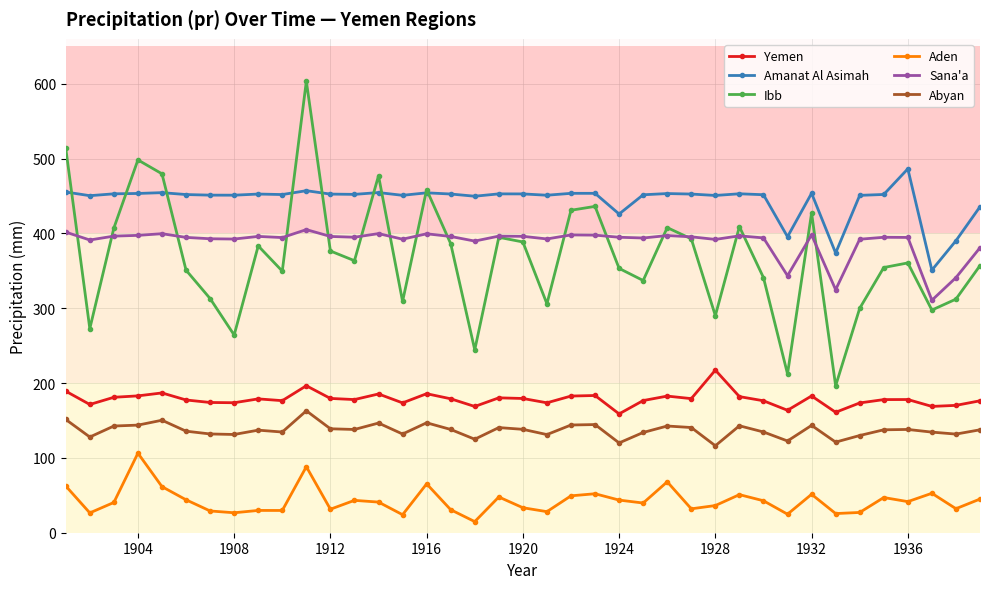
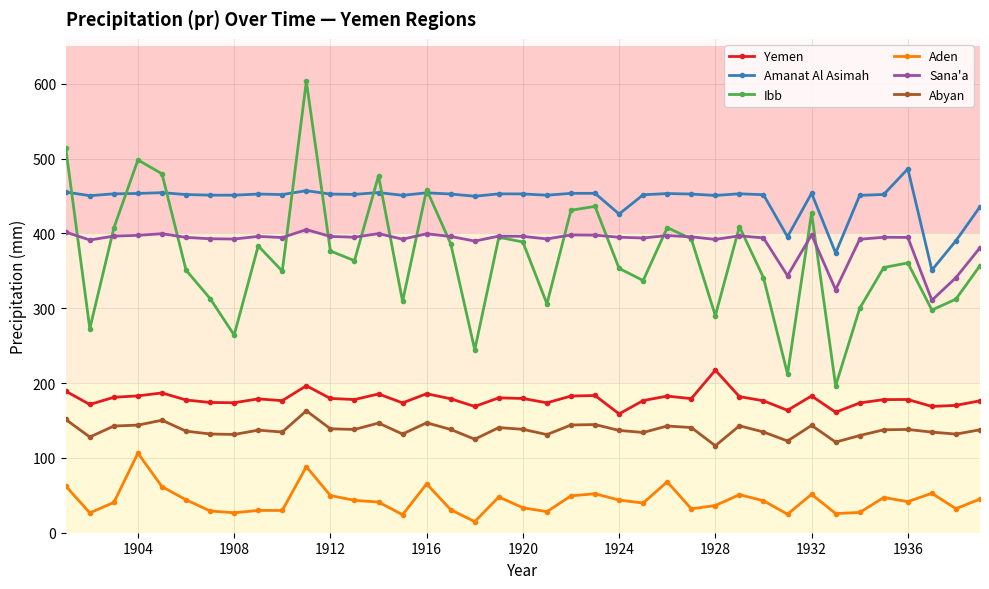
  {
    "Yemen": {
      "1904": 180,
      "1908": 170,
      "1912": 180,
      "1916": 190,
      "1920": 180,
      "1924": 160,
      "1928": 220,
      "1932": 180,
      "1936": 180
    },
    "Amanat Al Asimah": {
      "1904": 450,
      "1908": 450,
      "1912": 450,
      "1916": 450,
      "1920": 450,
      "1924": 430,
      "1928": 450,
      "1932": 450,
      "1936": 490
    },
    "Ibb": {
      "1904": 500,
      "1908": 260,
      "1912": 380,
      "1916": 460,
      "1920": 390,
      "1924": 350,
      "1928": 290,
      "1932": 430,
      "1936": 360
    },
    "Aden": {
      "1904": 110,
      "1908": 30,
-     "1912": 30,
+     "1912": 50,
      "1916": 70,
      "1920": 30,
      "1924": 40,
      "1928": 40,
      "1932": 50,
      "1936": 40
    },
    "Sana'a": {
      "1904": 400,
      "1908": 390,
      "1912": 400,
      "1916": 400,
      "1920": 400,
      "1924": 390,
      "1928": 390,
      "1932": 400,
      "1936": 390
    },
    "Abyan": {
      "1904": 140,
      "1908": 130,
      "1912": 140,
      "1916": 150,
      "1920": 140,
-     "1924": 120,
+     "1924": 140,
      "1928": 120,
      "1932": 140,
      "1936": 140
    }
  }
